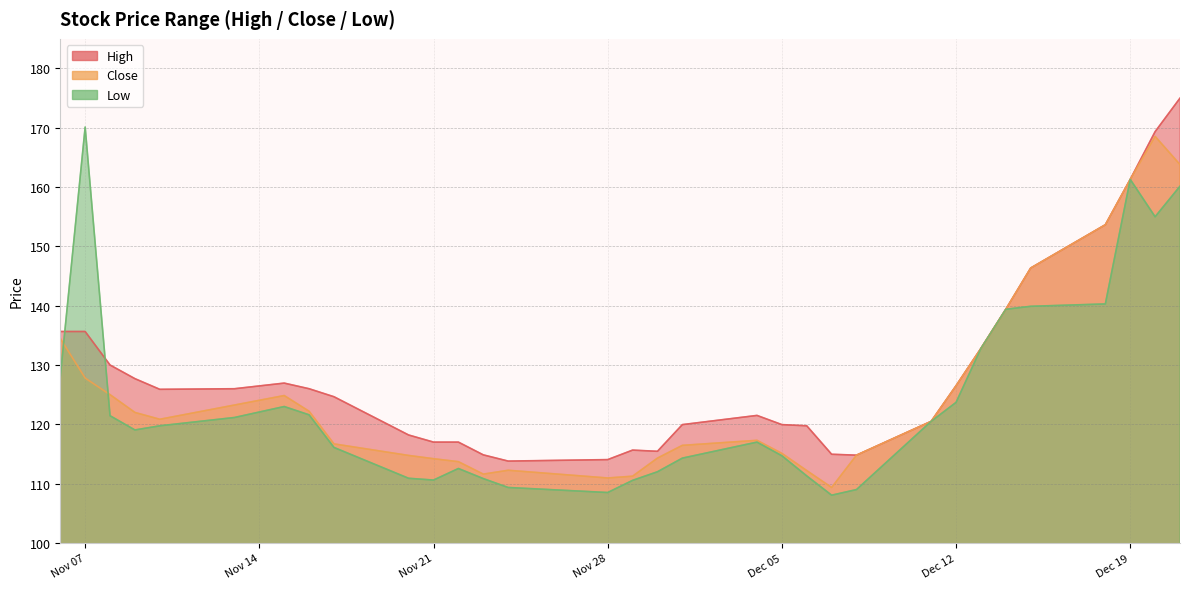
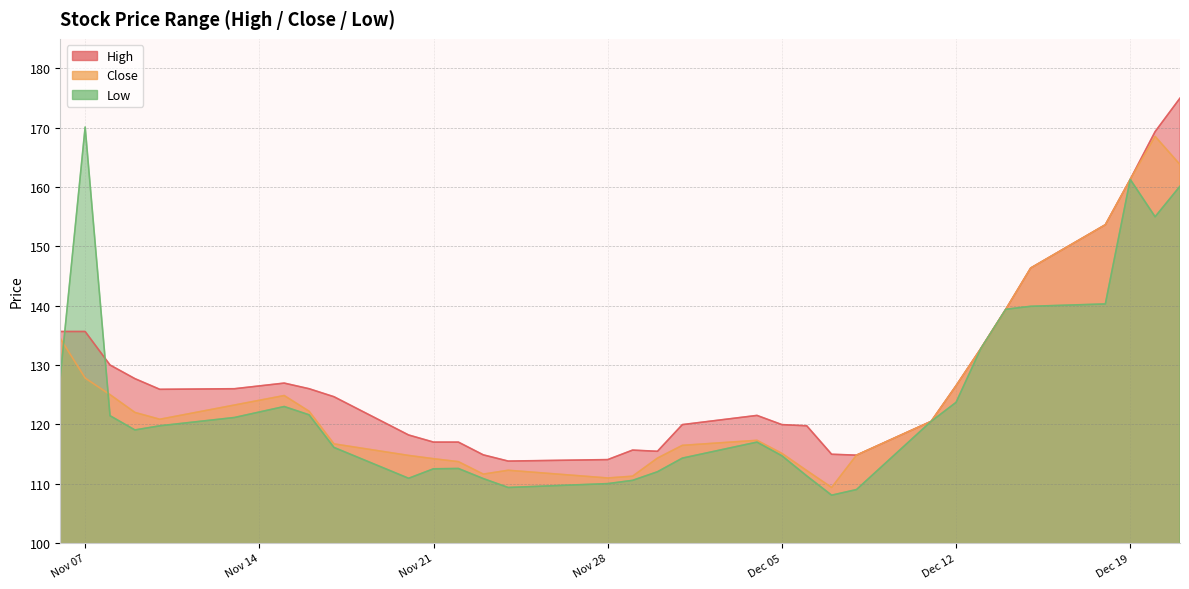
  {
    "Low": {
      "Nov 07": 170,
-     "Nov 21": 111,
-     "Nov 28": 109,
+     "Nov 21": 113,
+     "Nov 28": 110,
      "Dec 12": 124
    }
  }
